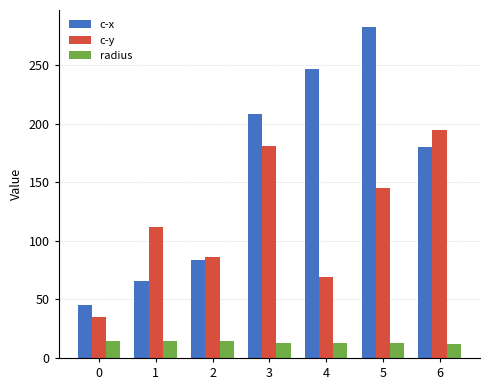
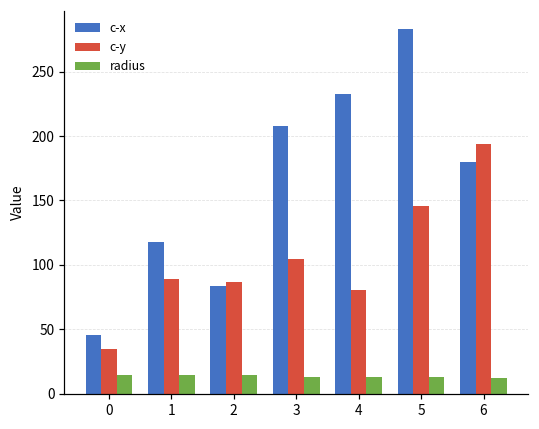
  {
    "c-x": {
      "0": 45,
-     "1": 66,
+     "1": 118,
      "2": 84,
      "3": 208,
-     "4": 247,
+     "4": 233,
      "5": 283,
      "6": 180
    },
    "c-y": {
      "0": 35,
-     "1": 112,
+     "1": 89,
      "2": 86,
-     "3": 181,
-     "4": 69,
+     "3": 105,
+     "4": 81,
      "5": 145,
      "6": 194
    },
    "radius": {
      "0": 14,
      "1": 14,
      "2": 14,
      "3": 13,
      "4": 13,
      "5": 13,
      "6": 12
    }
  }
